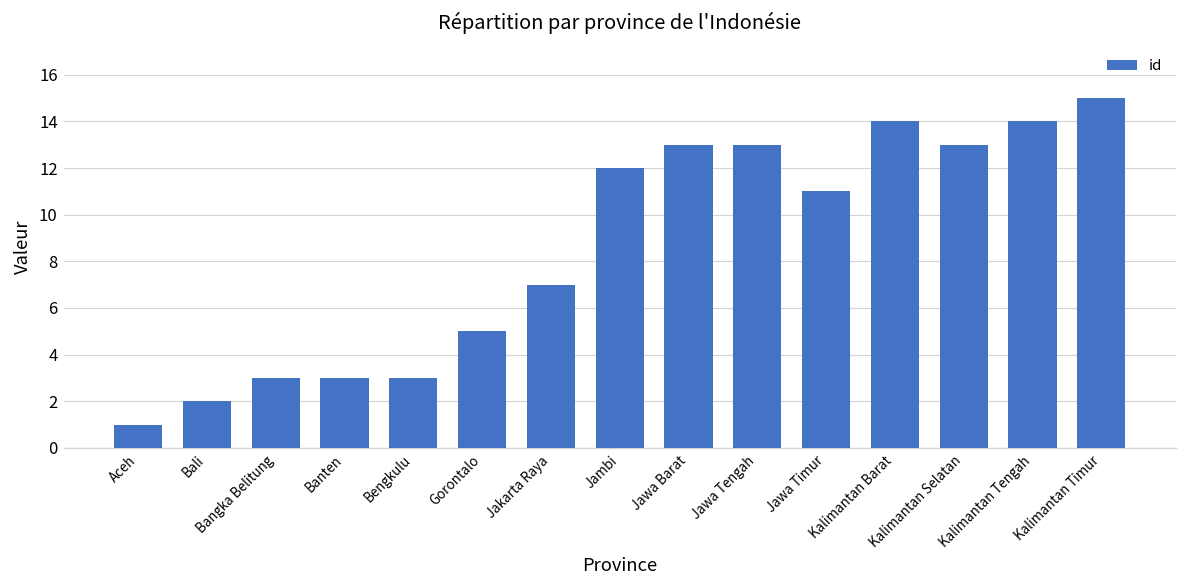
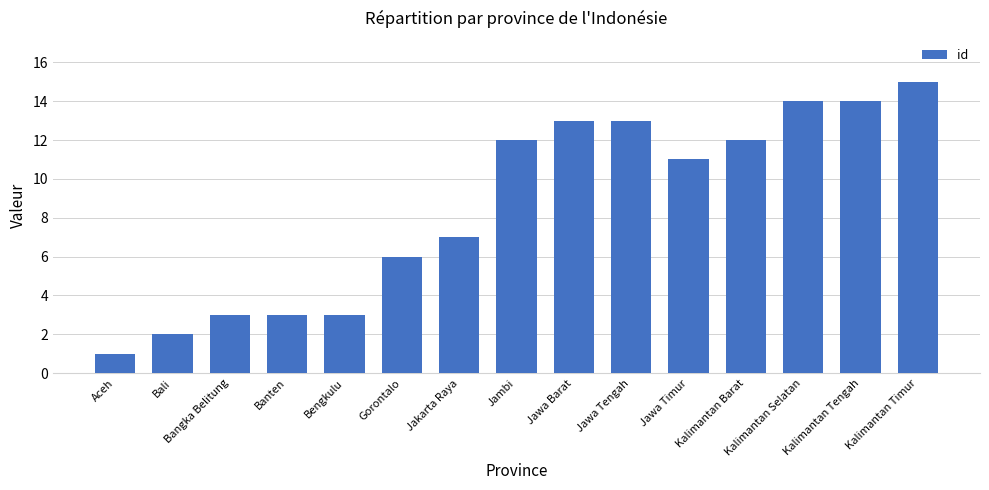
  {
    "Aceh": 1,
    "Bali": 2,
    "Bangka Belitung": 3,
    "Banten": 3,
    "Bengkulu": 3,
-   "Gorontalo": 5,
+   "Gorontalo": 6,
    "Jakarta Raya": 7,
    "Jambi": 12,
    "Jawa Barat": 13,
    "Jawa Tengah": 13,
    "Jawa Timur": 11,
-   "Kalimantan Barat": 14,
-   "Kalimantan Selatan": 13,
+   "Kalimantan Barat": 12,
+   "Kalimantan Selatan": 14,
    "Kalimantan Tengah": 14,
    "Kalimantan Timur": 15
  }
